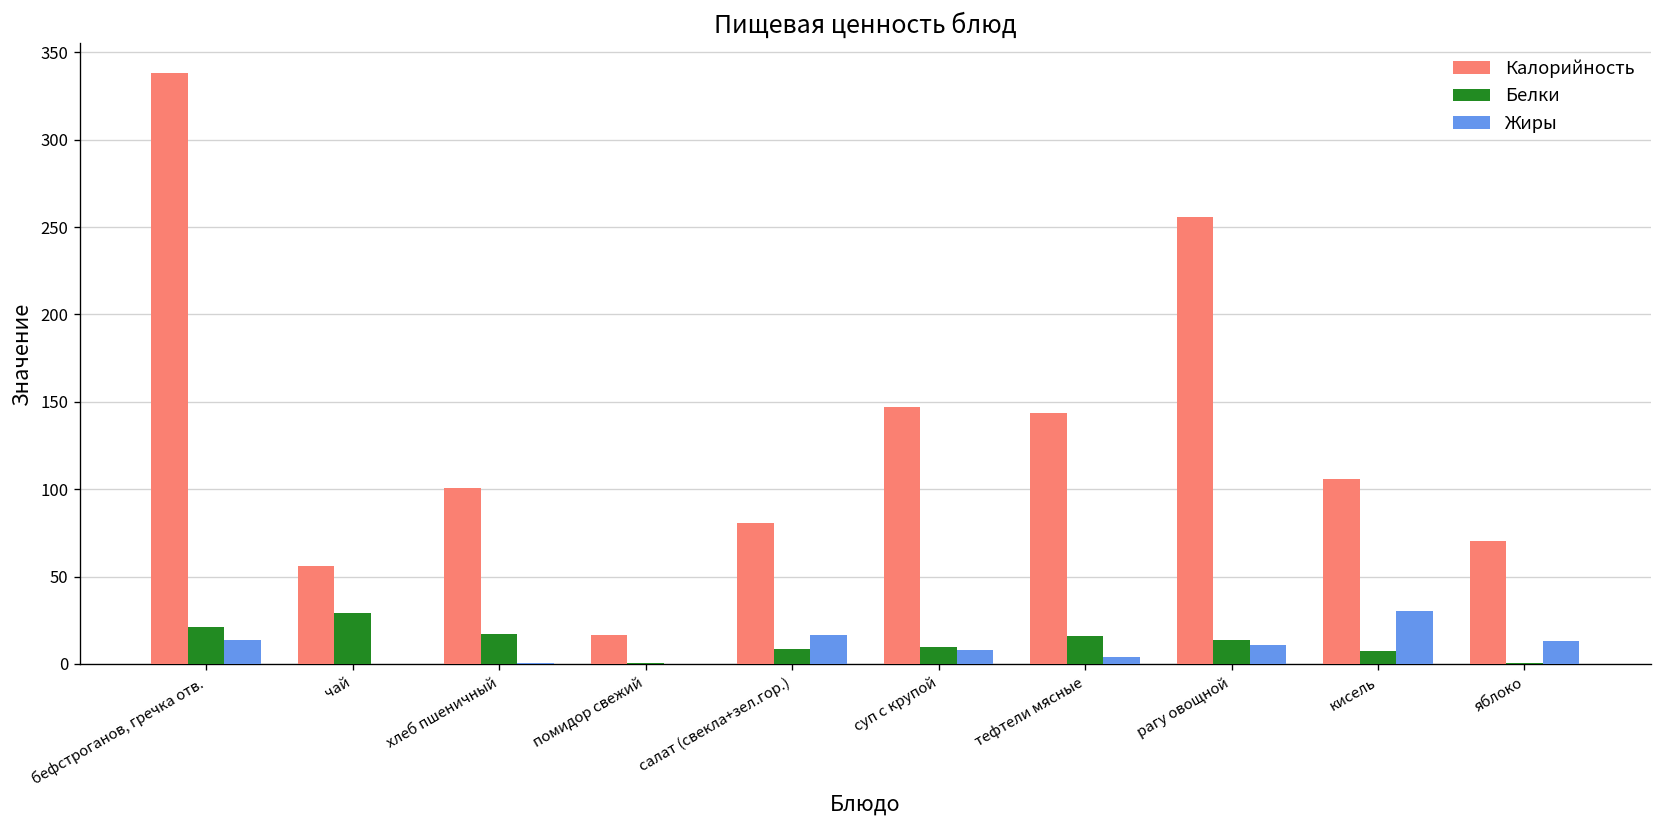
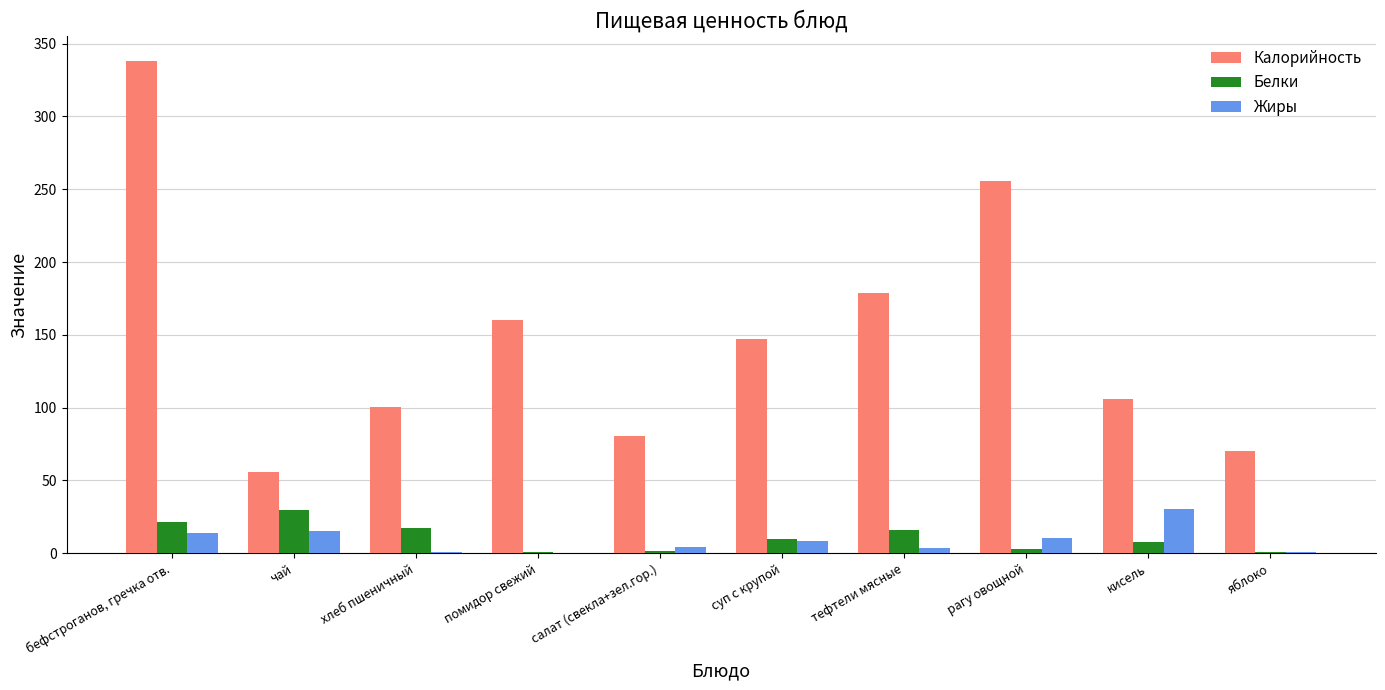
  {
    "Калорийность": {
      "бефстроганов, гречка отв.": 338,
      "чай": 56,
      "хлеб пшеничный": 101,
-     "помидор свежий": 17,
+     "помидор свежий": 160,
      "салат (свекла+зел.гор.)": 81,
      "суп с крупой": 147,
-     "тефтели мясные": 143,
+     "тефтели мясные": 179,
      "рагу овощной": 256,
      "кисель": 106,
      "яблоко": 70
    },
    "Белки": {
      "бефстроганов, гречка отв.": 21,
      "чай": 29,
      "хлеб пшеничный": 17,
-     "салат (свекла+зел.гор.)": 8,
+     "салат (свекла+зел.гор.)": 2,
      "суп с крупой": 10,
      "тефтели мясные": 16,
-     "рагу овощной": 14,
+     "рагу овощной": 3,
      "кисель": 8
    },
    "Жиры": {
      "бефстроганов, гречка отв.": 14,
-     "чай": 0,
-     "салат (свекла+зел.гор.)": 17,
+     "чай": 15,
+     "салат (свекла+зел.гор.)": 4,
      "суп с крупой": 8,
      "тефтели мясные": 4,
      "рагу овощной": 11,
      "кисель": 31,
-     "яблоко": 13
+     "яблоко": 1
    }
  }
